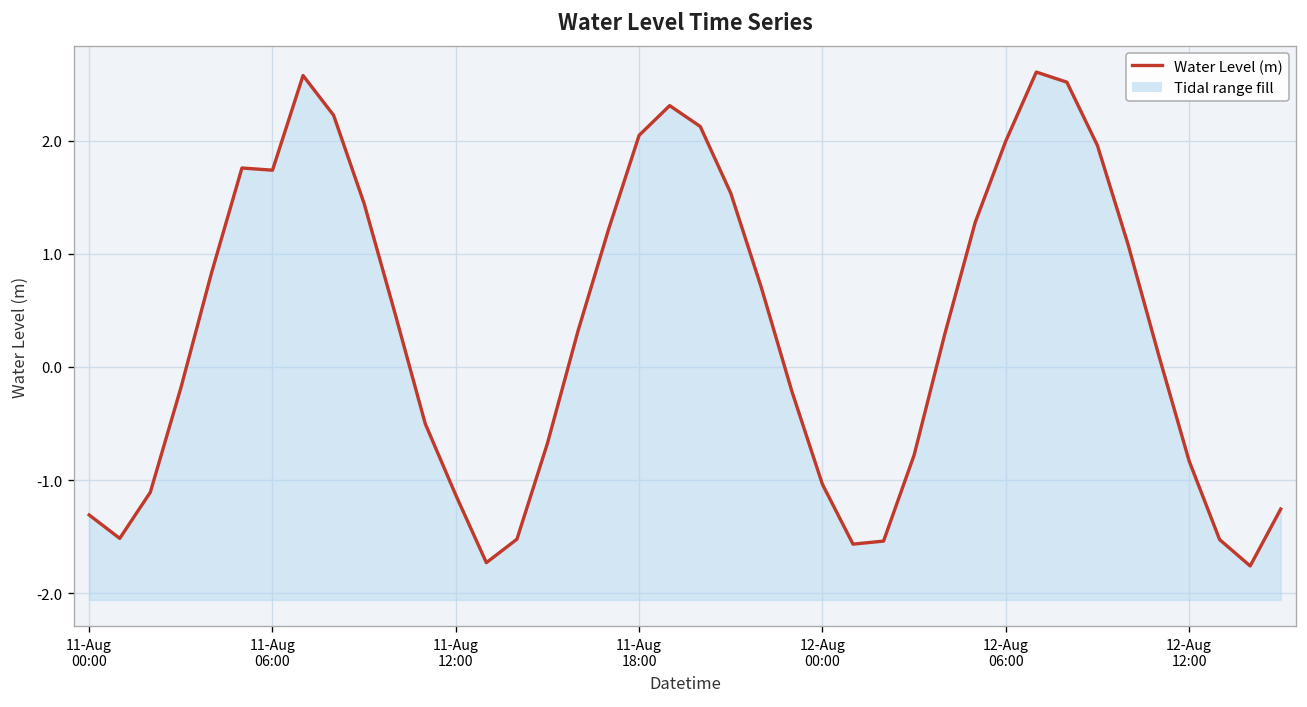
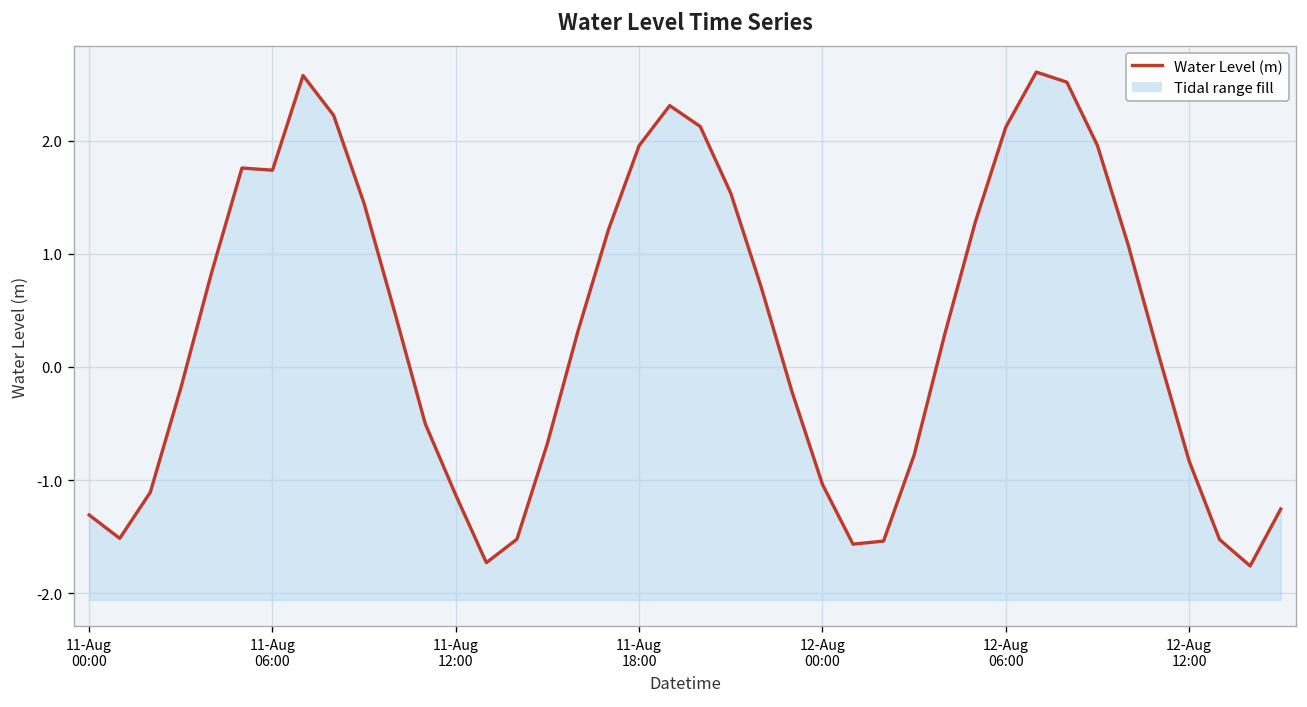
  {
    "11-Aug 00:00": -1.3,
    "11-Aug 06:00": 1.7,
    "11-Aug 12:00": -1.1,
-   "11-Aug 18:00": 2.05,
+   "11-Aug 18:00": 1.96,
    "12-Aug 00:00": -1.0,
-   "12-Aug 06:00": 2.0,
+   "12-Aug 06:00": 2.1,
    "12-Aug 12:00": -0.8
  }
